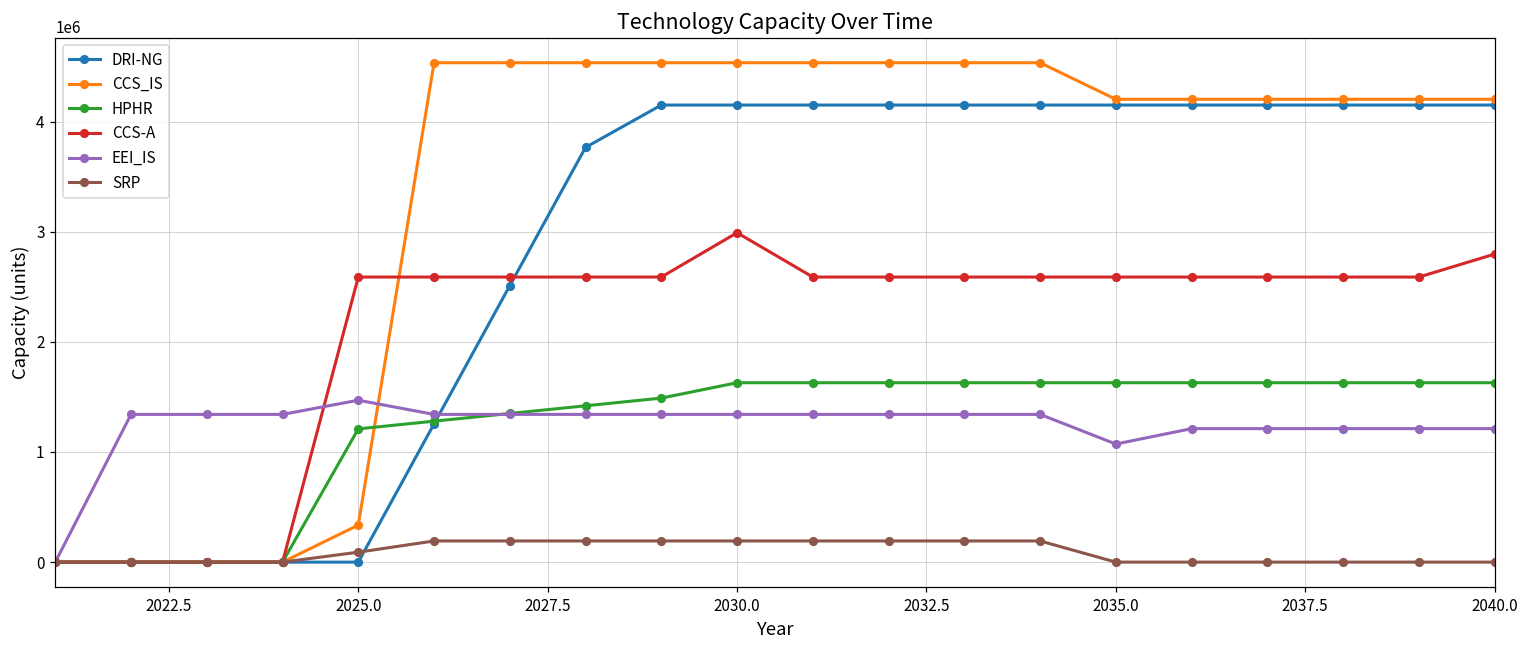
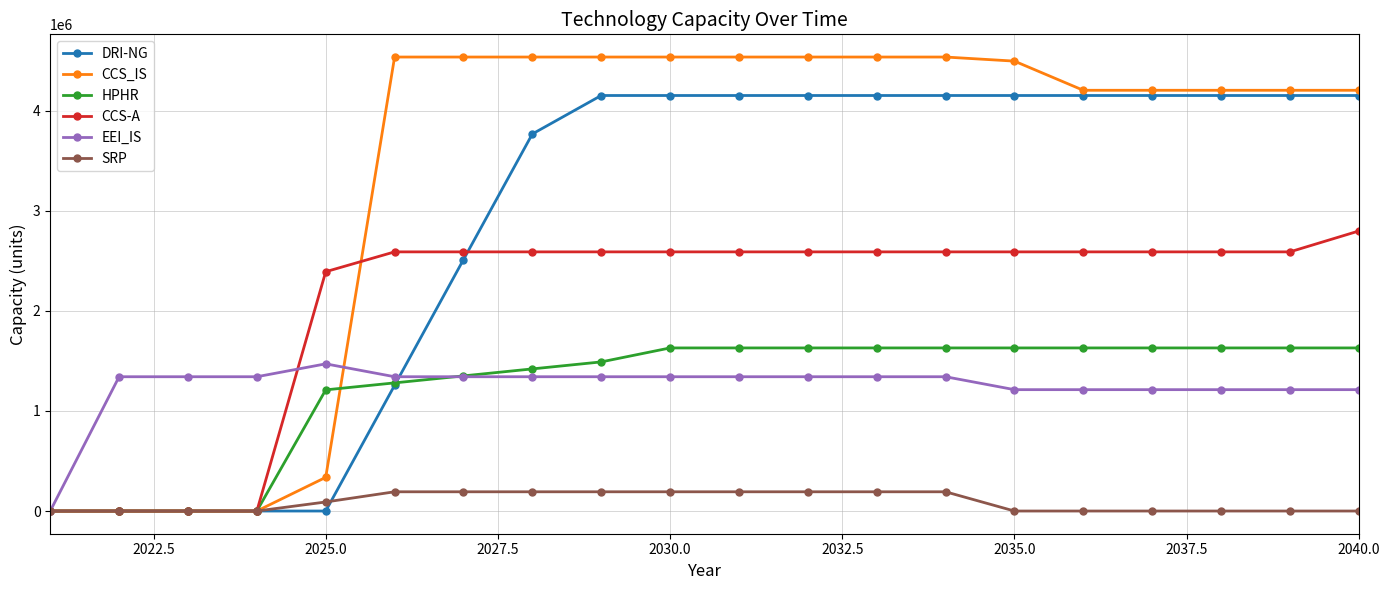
  {
    "DRI-NG": {
      "2025.0": 0,
      "2030.0": 4150000,
      "2035.0": 4150000,
      "2040.0": 4150000
    },
    "CCS_IS": {
      "2025.0": 340000,
      "2030.0": 4530000,
-     "2035.0": 4200000,
+     "2035.0": 4490000,
      "2040.0": 4200000
    },
    "HPHR": {
      "2025.0": 1210000,
      "2030.0": 1630000,
      "2035.0": 1630000,
      "2040.0": 1630000
    },
    "CCS-A": {
-     "2025.0": 2590000,
-     "2030.0": 2990000,
+     "2025.0": 2390000,
+     "2030.0": 2590000,
      "2035.0": 2590000,
      "2040.0": 2800000
    },
    "EEI_IS": {
      "2025.0": 1470000,
      "2030.0": 1340000,
-     "2035.0": 1070000,
+     "2035.0": 1210000,
      "2040.0": 1210000
    },
    "SRP": {
      "2025.0": 90000,
      "2030.0": 190000,
      "2035.0": 0,
      "2040.0": 0
    }
  }
